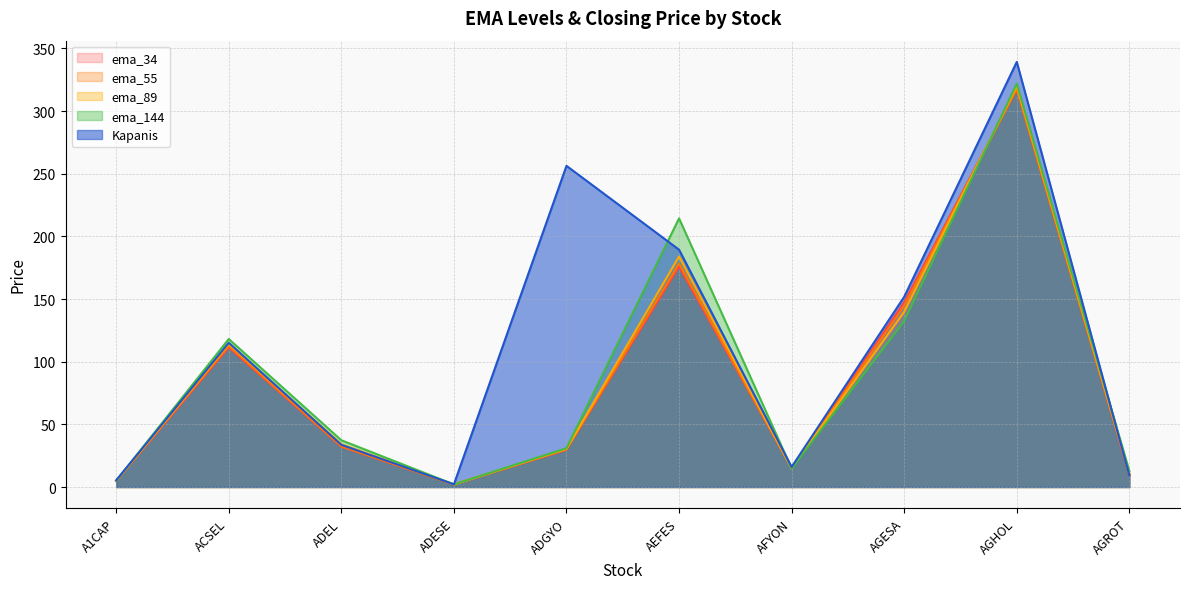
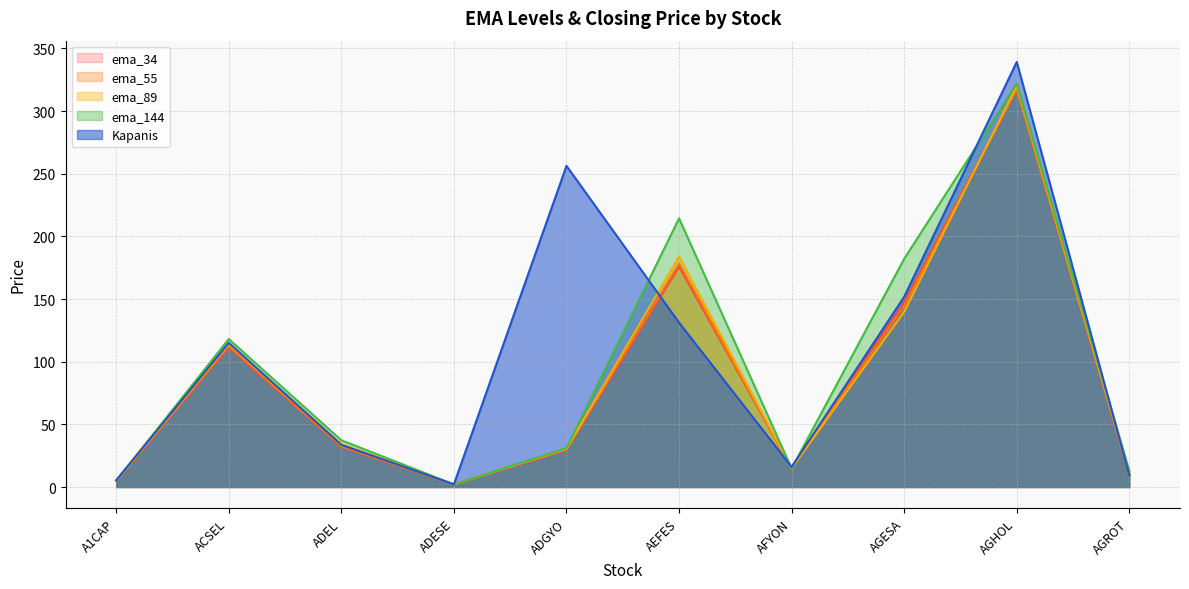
  {
    "ema_144": {
      "ACSEL": 118,
      "ADEL": 37,
      "AEFES": 214,
-     "AGESA": 132
+     "AGESA": 182
    },
    "Kapanis": {
      "ADGYO": 256,
-     "AEFES": 189,
+     "AEFES": 131,
      "AGESA": 152,
      "AGHOL": 339
    }
  }
